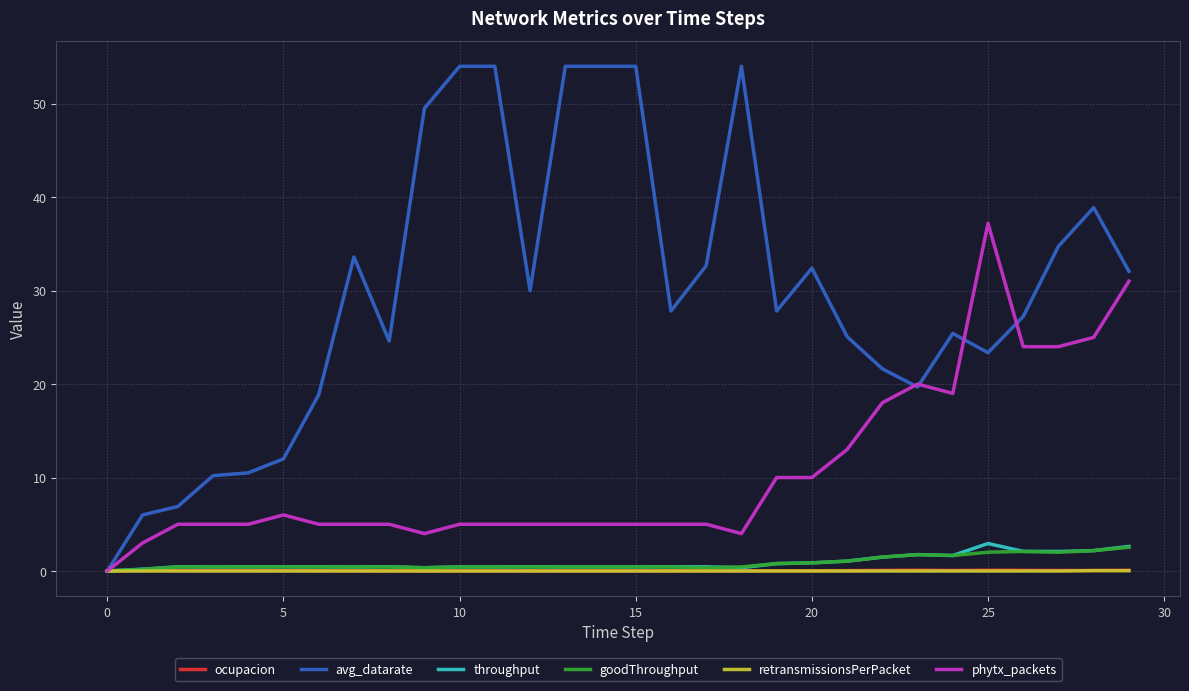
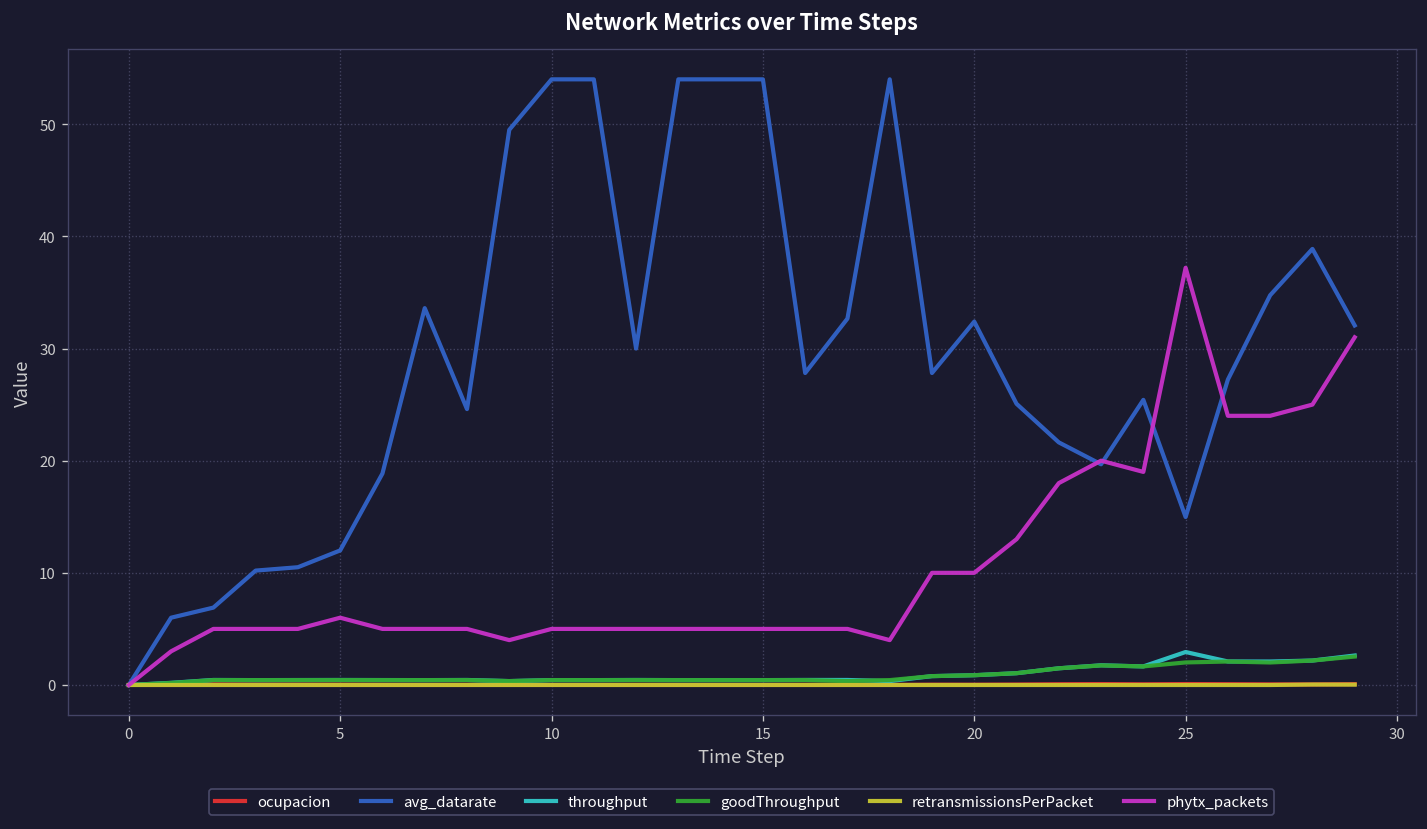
  {
    "avg_datarate": {
      "5": 12,
      "10": 54,
      "15": 54,
      "20": 32,
-     "25": 23
+     "25": 15
    },
    "throughput": {
      "25": 3
    },
    "goodThroughput": {
      "25": 2
    },
    "phytx_packets": {
      "5": 6,
      "10": 5,
      "15": 5,
      "20": 10,
      "25": 37
    }
  }
